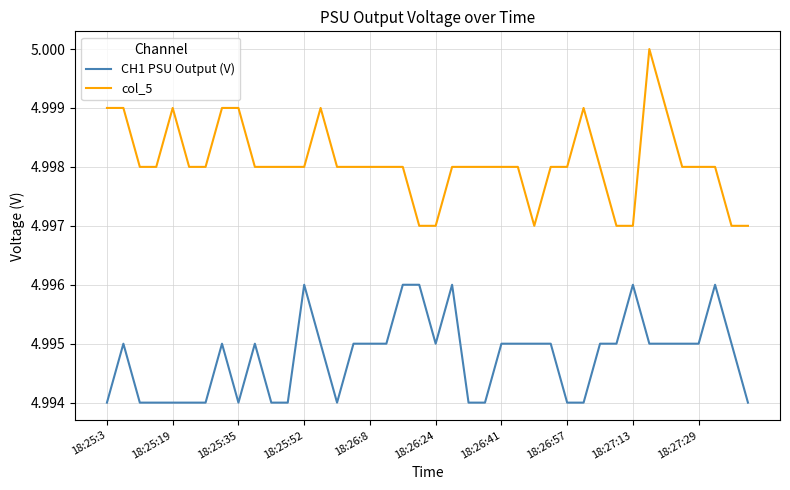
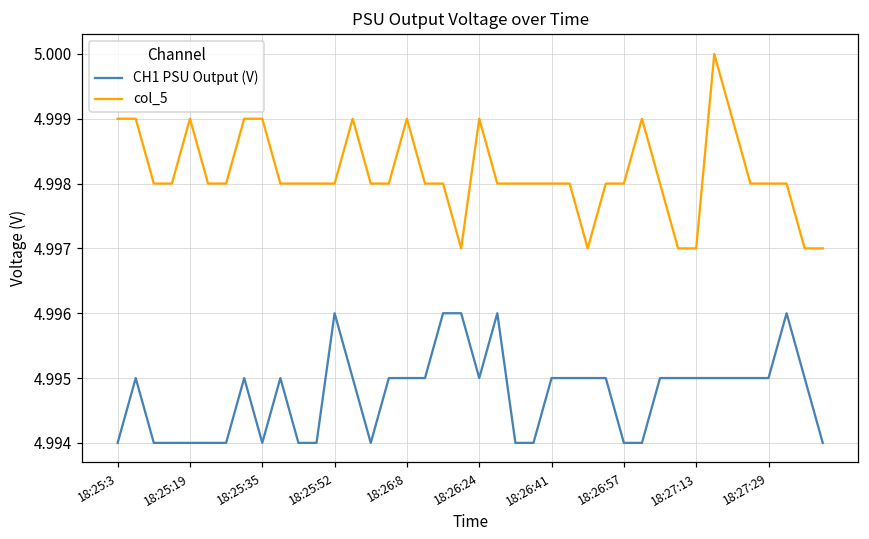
  {
    "CH1 PSU Output (V)": {
      "18:25:3": 4.994,
      "18:25:19": 4.994,
      "18:25:35": 4.994,
      "18:25:52": 4.996,
      "18:26:8": 4.995,
      "18:26:24": 4.995,
      "18:26:41": 4.995,
      "18:26:57": 4.994,
-     "18:27:13": 4.996,
+     "18:27:13": 4.995,
      "18:27:29": 4.995
    },
    "col_5": {
      "18:25:3": 4.999,
      "18:25:19": 4.999,
      "18:25:35": 4.999,
      "18:25:52": 4.998,
-     "18:26:8": 4.998,
-     "18:26:24": 4.997,
+     "18:26:8": 4.999,
+     "18:26:24": 4.999,
      "18:26:41": 4.998,
      "18:26:57": 4.998,
      "18:27:13": 4.997,
      "18:27:29": 4.998
    }
  }
